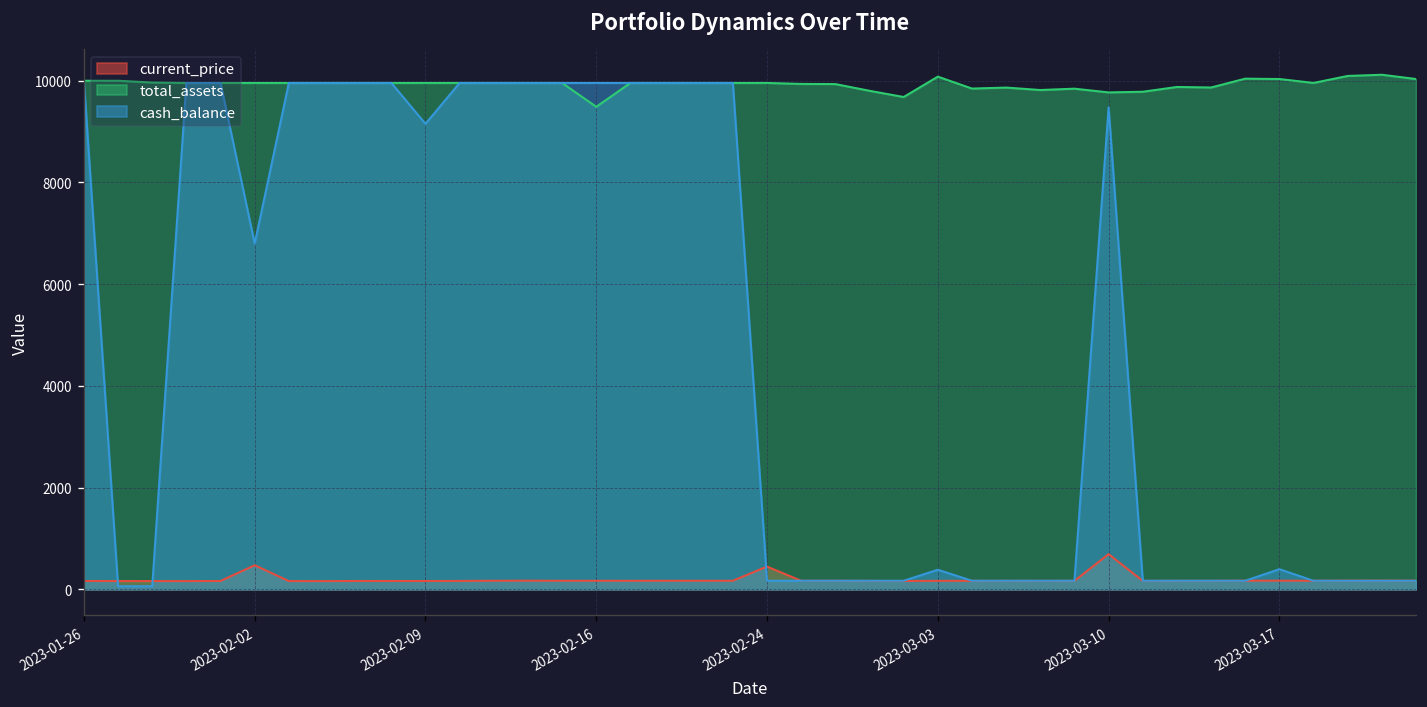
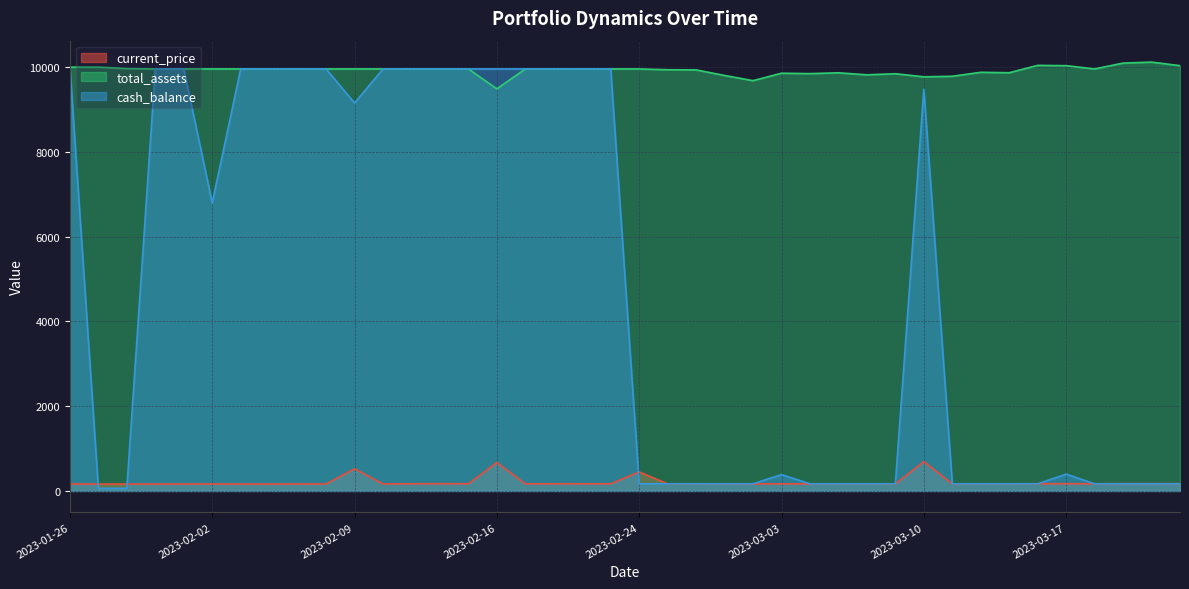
  {
    "current_price": {
      "2023-01-26": 200,
-     "2023-02-02": 500,
-     "2023-02-09": 200,
-     "2023-02-16": 200,
+     "2023-02-02": 200,
+     "2023-02-09": 500,
+     "2023-02-16": 700,
      "2023-02-24": 400,
      "2023-03-03": 200,
      "2023-03-10": 700,
      "2023-03-17": 200
    },
    "total_assets": {
      "2023-02-02": 10000,
      "2023-02-09": 10000,
      "2023-02-16": 9500,
      "2023-02-24": 10000,
-     "2023-03-03": 10100,
+     "2023-03-03": 9900,
      "2023-03-10": 9800,
      "2023-03-17": 10000
    },
    "cash_balance": {
      "2023-02-02": 6800,
      "2023-02-09": 9200,
      "2023-02-16": 10000,
      "2023-02-24": 200,
      "2023-03-03": 400,
      "2023-03-10": 9500,
      "2023-03-17": 400
    }
  }
